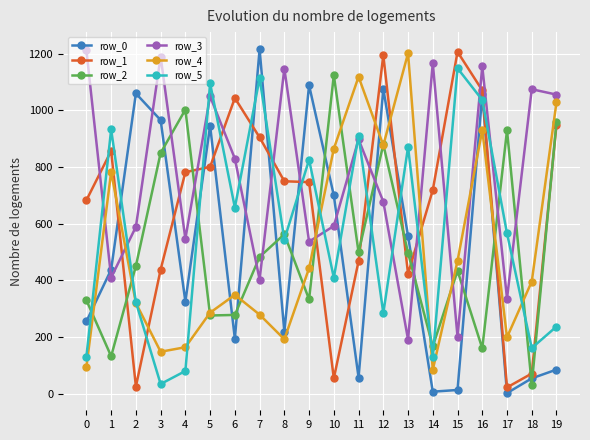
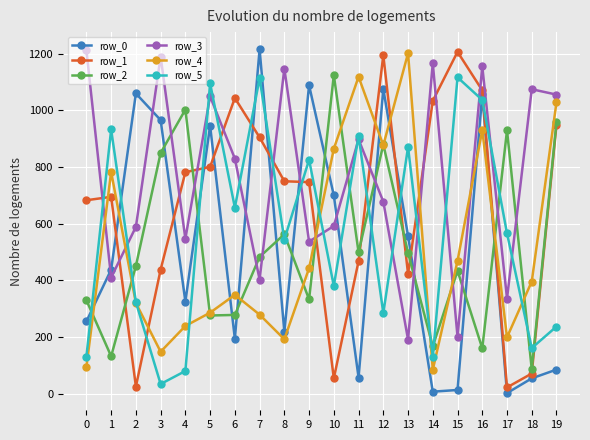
  {
    "row_0": {
      "0": 260,
      "1": 440,
      "2": 1060,
      "3": 970,
      "4": 330,
      "5": 950,
      "6": 190,
      "7": 1220,
      "8": 220,
      "9": 1090,
      "10": 700,
      "11": 60,
      "12": 1080,
      "13": 560,
      "14": 10,
      "15": 10,
      "16": 1060,
      "17": 0,
      "18": 50,
      "19": 90
    },
    "row_1": {
      "0": 680,
-     "1": 860,
+     "1": 700,
      "2": 30,
      "3": 440,
      "4": 780,
      "5": 800,
      "6": 1040,
      "7": 910,
      "8": 750,
      "9": 750,
      "10": 50,
      "11": 470,
      "12": 1200,
      "13": 420,
-     "14": 720,
+     "14": 1030,
      "15": 1210,
      "16": 1070,
      "17": 20,
      "18": 70
    },
    "row_2": {
      "0": 330,
      "1": 130,
      "2": 450,
      "3": 850,
      "4": 1000,
      "5": 280,
      "6": 280,
      "7": 480,
      "8": 560,
      "9": 330,
      "10": 1130,
      "11": 500,
      "13": 500,
      "14": 170,
      "15": 430,
      "16": 160,
      "17": 930,
-     "18": 30
+     "18": 90
    },
    "row_3": {
      "1": 410,
      "2": 590,
      "4": 550,
      "5": 1050,
      "6": 830,
      "7": 400,
      "8": 1150,
      "9": 540,
      "10": 590,
      "11": 900,
      "12": 680,
      "13": 190,
      "14": 1170,
      "15": 200,
      "16": 1160,
      "17": 340,
      "18": 1080,
      "19": 1060
    },
    "row_4": {
      "0": 90,
      "1": 780,
      "3": 150,
-     "4": 160,
+     "4": 240,
      "5": 290,
      "6": 350,
      "7": 280,
      "8": 190,
      "9": 440,
      "10": 870,
      "11": 1120,
      "13": 1200,
      "14": 80,
      "15": 470,
      "16": 930,
      "17": 200,
      "18": 400,
      "19": 1030
    },
    "row_5": {
      "0": 130,
      "1": 930,
      "3": 30,
      "4": 80,
      "5": 1100,
      "6": 660,
      "7": 1110,
      "8": 540,
      "9": 830,
-     "10": 410,
+     "10": 380,
      "11": 910,
      "12": 280,
      "13": 870,
      "14": 130,
-     "15": 1150,
+     "15": 1120,
      "16": 1040,
      "17": 570,
      "18": 160,
      "19": 240
    }
  }
